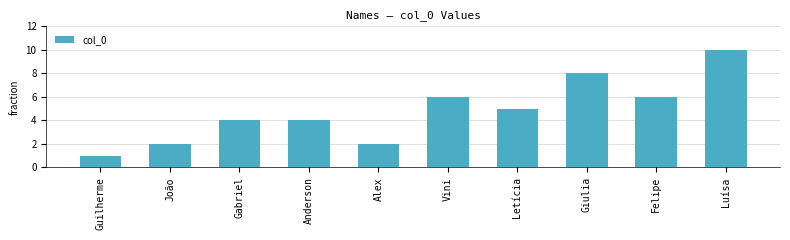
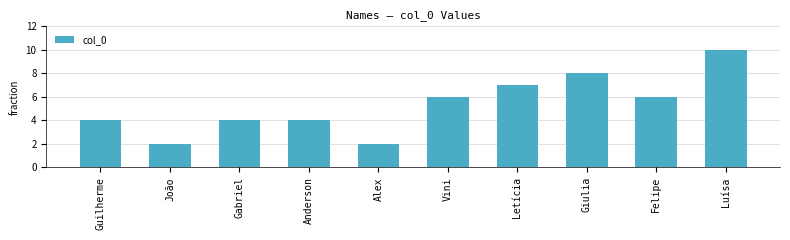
  {
-   "Guilherme": 1,
+   "Guilherme": 4,
    "João": 2,
    "Gabriel": 4,
    "Anderson": 4,
    "Alex": 2,
    "Vini": 6,
-   "Letícia": 5,
+   "Letícia": 7,
    "Giulia": 8,
    "Felipe": 6,
    "Luísa": 10
  }
